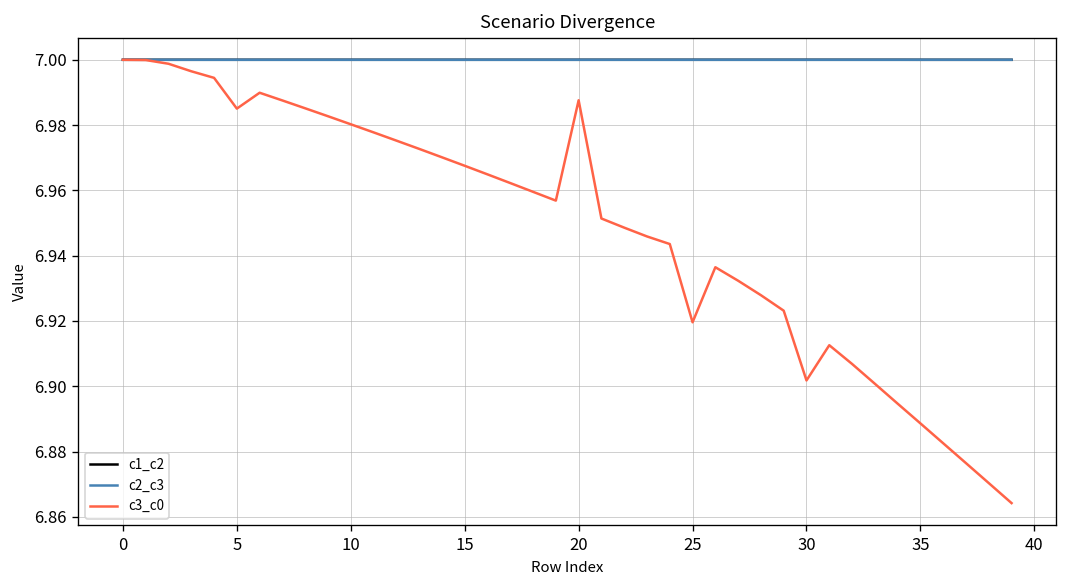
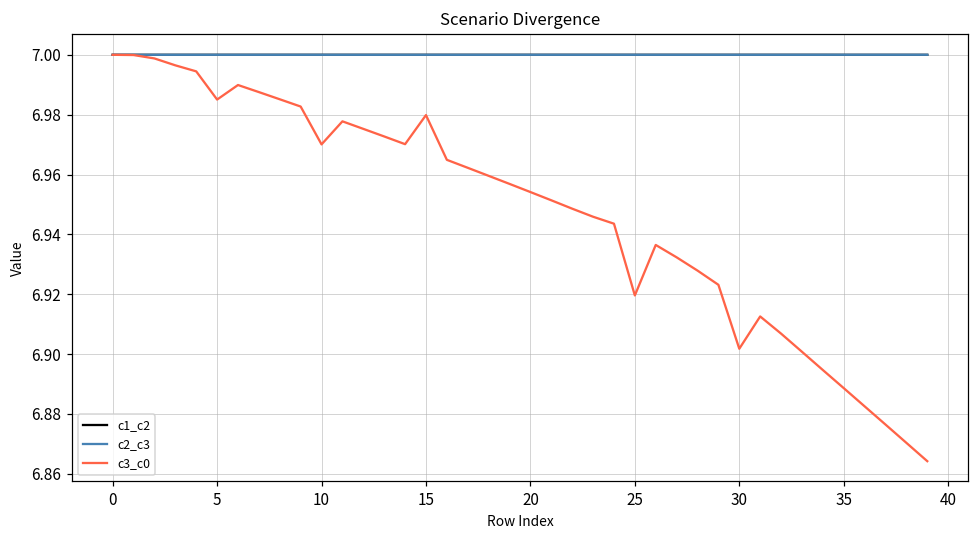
  {
    "c2_c3": {
      "5": 7.000,
      "10": 7.000,
      "15": 7.000,
      "20": 7.000,
      "25": 7.000,
      "30": 7.000,
      "35": 7.000
    },
    "c3_c0": {
      "5": 6.985,
-     "10": 6.980,
-     "15": 6.968,
-     "20": 6.988,
+     "10": 6.970,
+     "15": 6.980,
+     "20": 6.954,
      "25": 6.920,
      "30": 6.902,
      "35": 6.889
    }
  }
